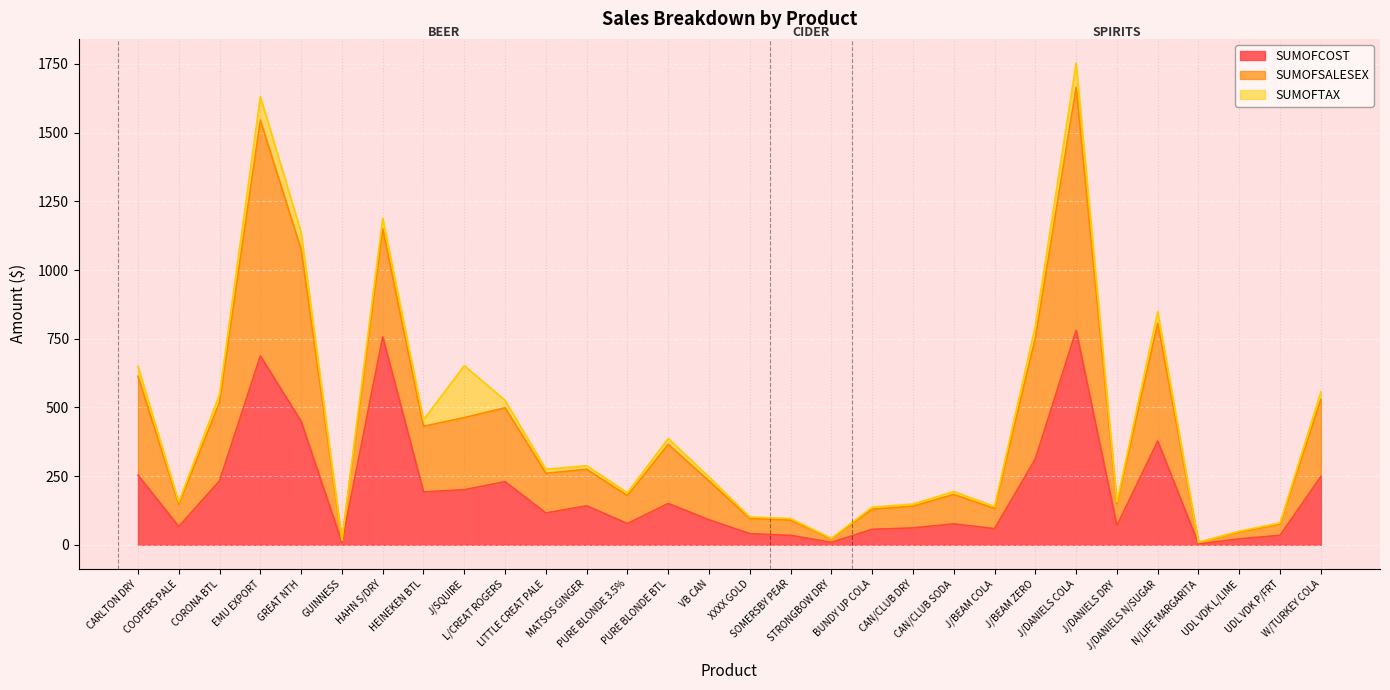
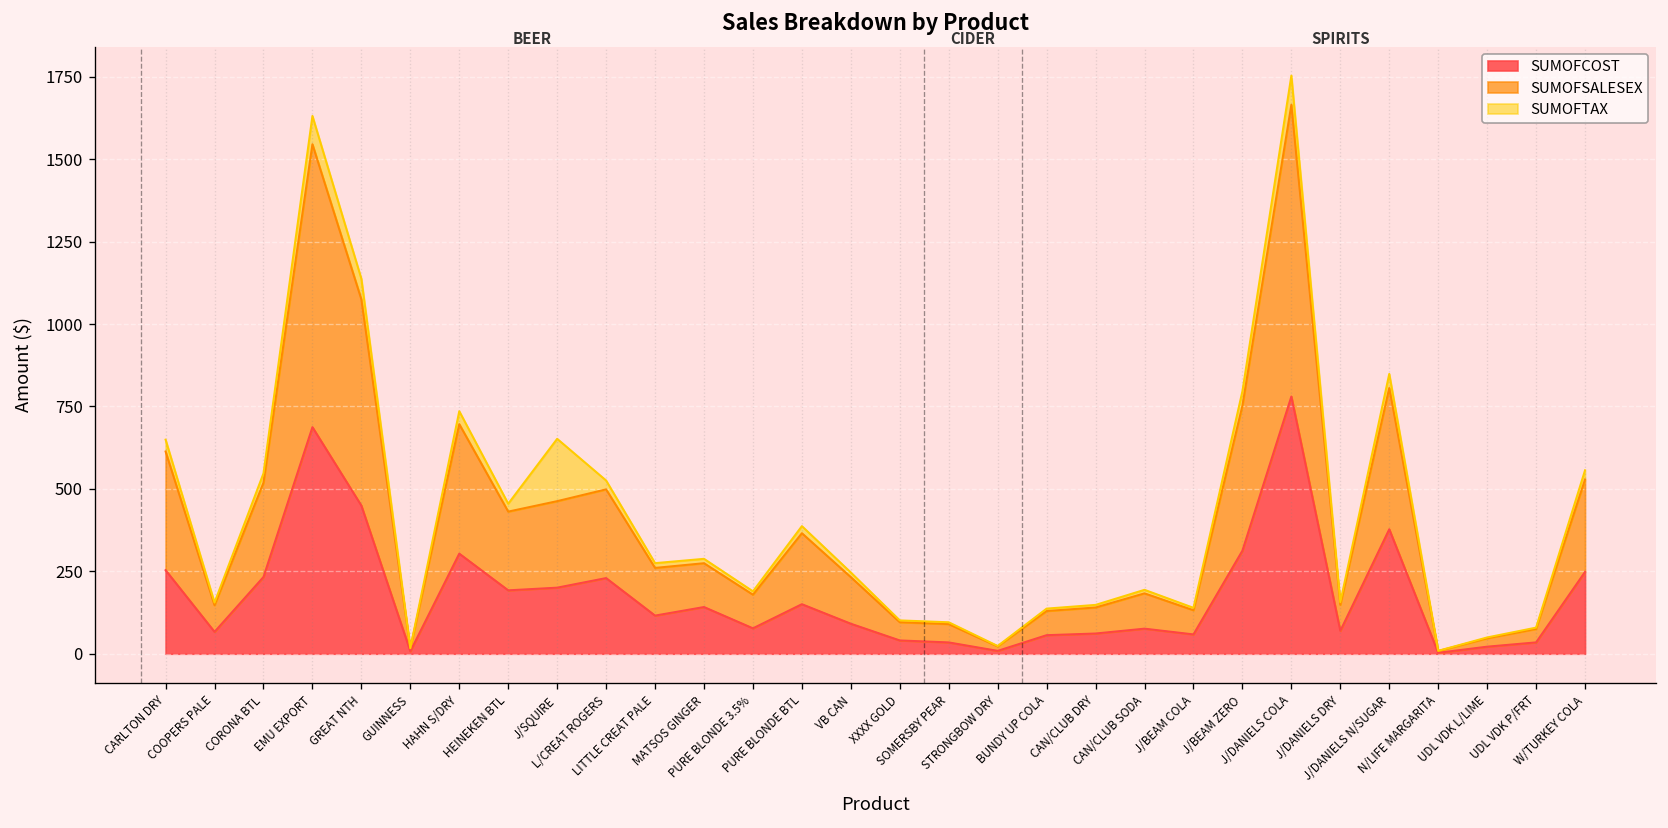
  {
    "SUMOFCOST": {
      "CARLTON DRY": 250,
      "COOPERS PALE": 70,
      "CORONA BTL": 230,
      "EMU EXPORT": 690,
      "GREAT NTH": 450,
-     "HAHN S/DRY": 760,
+     "HAHN S/DRY": 300,
      "HEINEKEN BTL": 190,
      "J/SQUIRE": 200,
      "L/CREAT ROGERS": 230,
      "LITTLE CREAT PALE": 120,
      "MATSOS GINGER": 140,
      "PURE BLONDE 3.5%": 80,
      "PURE BLONDE BTL": 150,
      "VB CAN": 90,
      "XXXX GOLD": 40,
      "SOMERSBY PEAR": 30,
      "STRONGBOW DRY": 10,
      "BUNDY UP COLA": 60,
      "CAN/CLUB DRY": 60,
      "CAN/CLUB SODA": 80,
      "J/BEAM COLA": 60,
      "J/BEAM ZERO": 310,
      "J/DANIELS COLA": 780,
      "J/DANIELS DRY": 70,
      "J/DANIELS N/SUGAR": 380,
      "UDL VDK L/LIME": 20,
      "UDL VDK P/FRT": 30,
      "W/TURKEY COLA": 250
    },
    "SUMOFSALESEX": {
      "CARLTON DRY": 360,
      "CORONA BTL": 290,
      "EMU EXPORT": 860,
      "GREAT NTH": 630,
      "HAHN S/DRY": 390,
      "HEINEKEN BTL": 240,
      "J/SQUIRE": 260,
      "L/CREAT ROGERS": 270,
      "LITTLE CREAT PALE": 140,
      "MATSOS GINGER": 130,
      "PURE BLONDE 3.5%": 100,
      "PURE BLONDE BTL": 220,
      "VB CAN": 140,
      "CAN/CLUB SODA": 110,
      "J/BEAM ZERO": 440,
      "J/DANIELS COLA": 880,
      "J/DANIELS N/SUGAR": 430,
      "W/TURKEY COLA": 280
    },
    "SUMOFTAX": {
      "CARLTON DRY": 40,
      "CORONA BTL": 30,
      "EMU EXPORT": 90,
      "GREAT NTH": 60,
      "HAHN S/DRY": 40,
      "HEINEKEN BTL": 20,
      "J/SQUIRE": 190,
      "L/CREAT ROGERS": 30,
      "LITTLE CREAT PALE": 10,
      "MATSOS GINGER": 10,
      "PURE BLONDE 3.5%": 10,
      "PURE BLONDE BTL": 20,
      "VB CAN": 10,
      "CAN/CLUB SODA": 10,
      "J/BEAM ZERO": 40,
      "J/DANIELS COLA": 90,
      "J/DANIELS N/SUGAR": 40,
      "W/TURKEY COLA": 30
    }
  }
